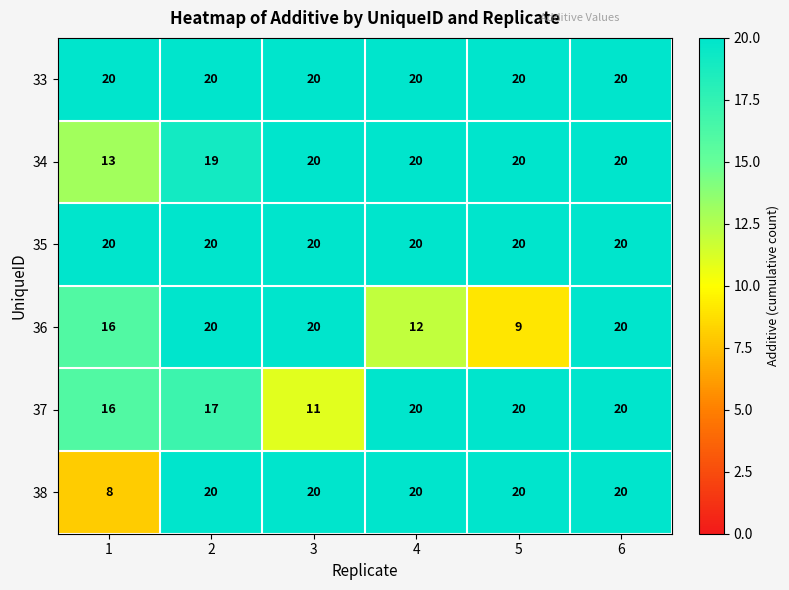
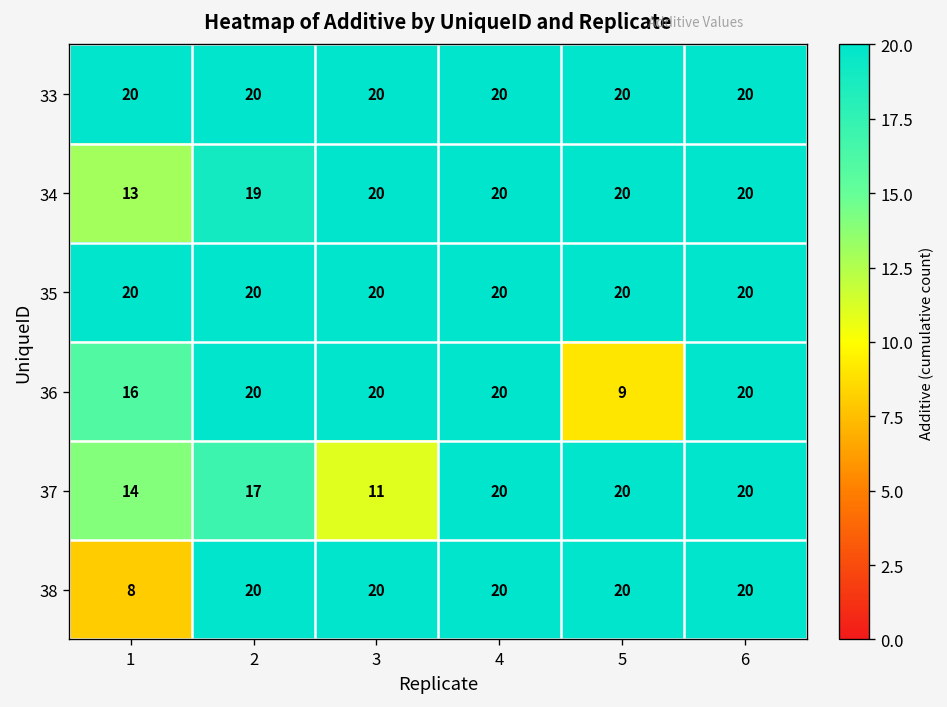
  {
    "33": {
      "1": 20,
      "2": 20,
      "3": 20,
      "4": 20,
      "5": 20,
      "6": 20
    },
    "34": {
      "1": 13,
      "2": 19,
      "3": 20,
      "4": 20,
      "5": 20,
      "6": 20
    },
    "35": {
      "1": 20,
      "2": 20,
      "3": 20,
      "4": 20,
      "5": 20,
      "6": 20
    },
    "36": {
      "1": 16,
      "2": 20,
      "3": 20,
-     "4": 12,
+     "4": 20,
      "5": 9,
      "6": 20
    },
    "37": {
-     "1": 16,
+     "1": 14,
      "2": 17,
      "3": 11,
      "4": 20,
      "5": 20,
      "6": 20
    },
    "38": {
      "1": 8,
      "2": 20,
      "3": 20,
      "4": 20,
      "5": 20,
      "6": 20
    }
  }
